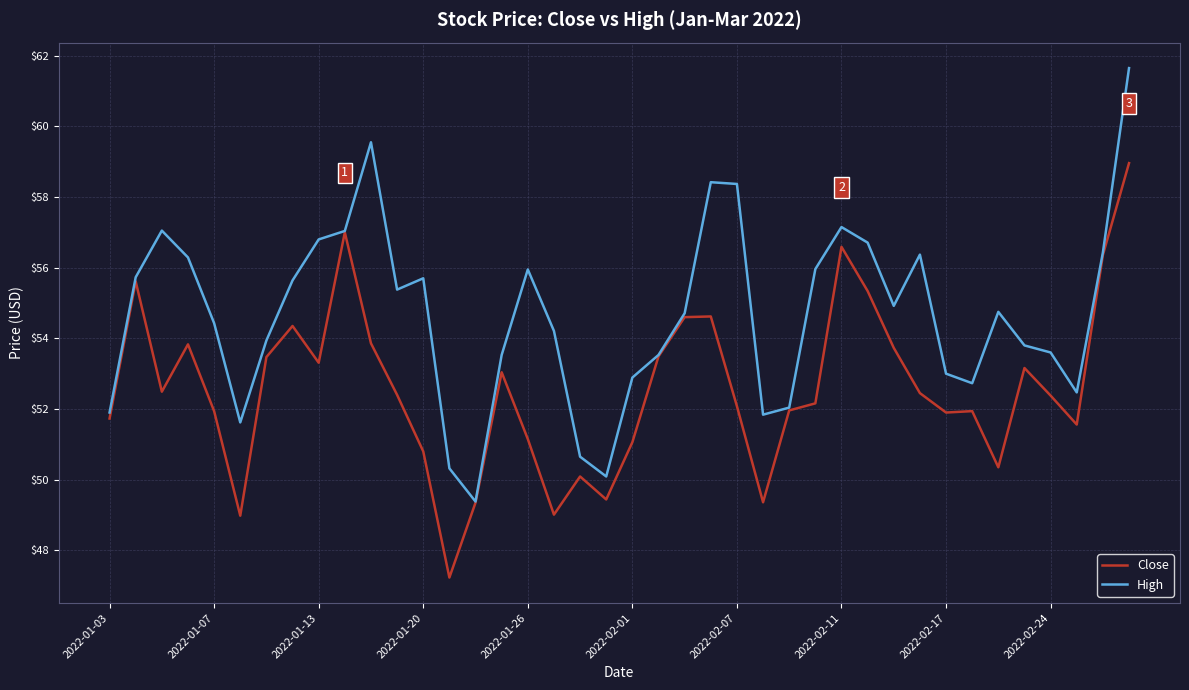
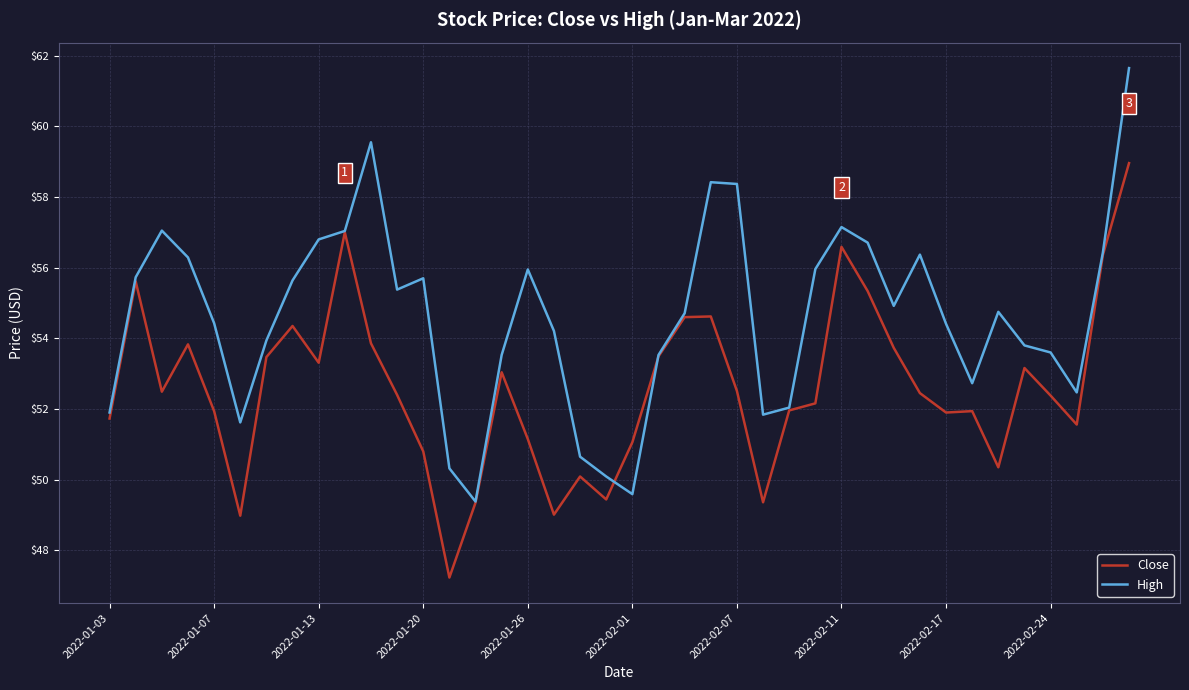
  {
    "Close": {
      "2022-01-03": "$51.7",
      "2022-01-07": "$51.9",
      "2022-01-13": "$53.3",
      "2022-01-20": "$50.8",
      "2022-01-26": "$51.2",
      "2022-02-01": "$51.1",
-     "2022-02-07": "$52.1",
+     "2022-02-07": "$52.5",
      "2022-02-11": "$56.6",
      "2022-02-17": "$51.9",
      "2022-02-24": "$52.4"
    },
    "High": {
      "2022-01-03": "$51.9",
      "2022-01-07": "$54.4",
      "2022-01-13": "$56.8",
      "2022-01-20": "$55.7",
      "2022-01-26": "$56.0",
-     "2022-02-01": "$52.9",
+     "2022-02-01": "$49.6",
      "2022-02-07": "$58.4",
      "2022-02-11": "$57.2",
-     "2022-02-17": "$53.0",
+     "2022-02-17": "$54.4",
      "2022-02-24": "$53.6"
    }
  }
